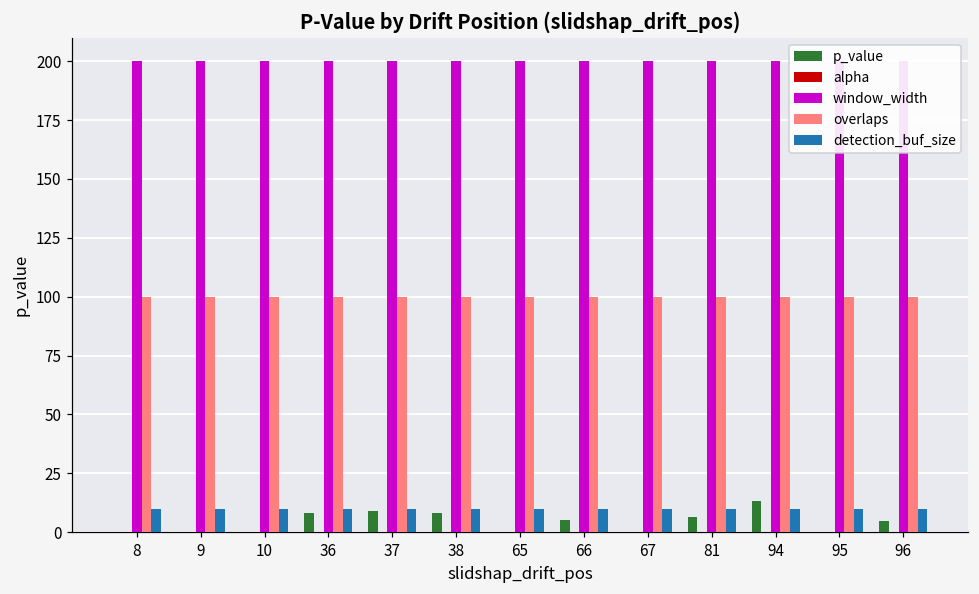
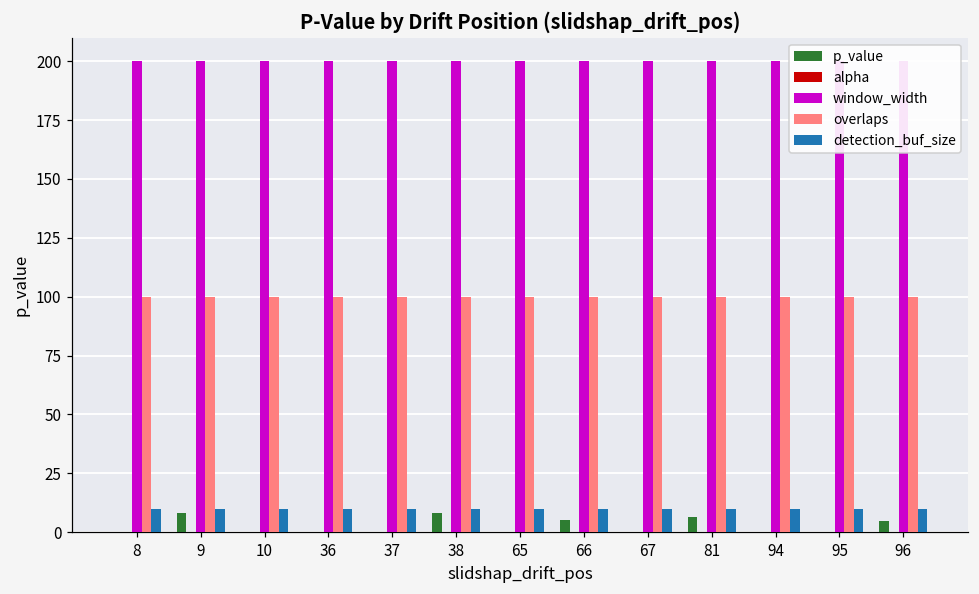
  {
    "p_value": {
-     "9": 0,
-     "36": 8,
-     "37": 9,
+     "9": 8,
+     "36": 0,
+     "37": 0,
      "38": 8,
      "66": 5,
      "81": 6,
-     "94": 13,
+     "94": 0,
      "96": 5
    },
    "window_width": {
      "8": 200,
      "9": 200,
      "10": 200,
      "36": 200,
      "37": 200,
      "38": 200,
      "65": 200,
      "66": 200,
      "67": 200,
      "81": 200,
      "94": 200
    },
    "overlaps": {
      "8": 100,
      "9": 100,
      "10": 100,
      "36": 100,
      "37": 100,
      "38": 100,
      "65": 100,
      "66": 100,
      "67": 100,
      "81": 100,
      "94": 100,
      "95": 100,
      "96": 100
    },
    "detection_buf_size": {
      "8": 10,
      "9": 10,
      "10": 10,
      "36": 10,
      "37": 10,
      "38": 10,
      "65": 10,
      "66": 10,
      "67": 10,
      "81": 10,
      "94": 10,
      "95": 10,
      "96": 10
    }
  }
